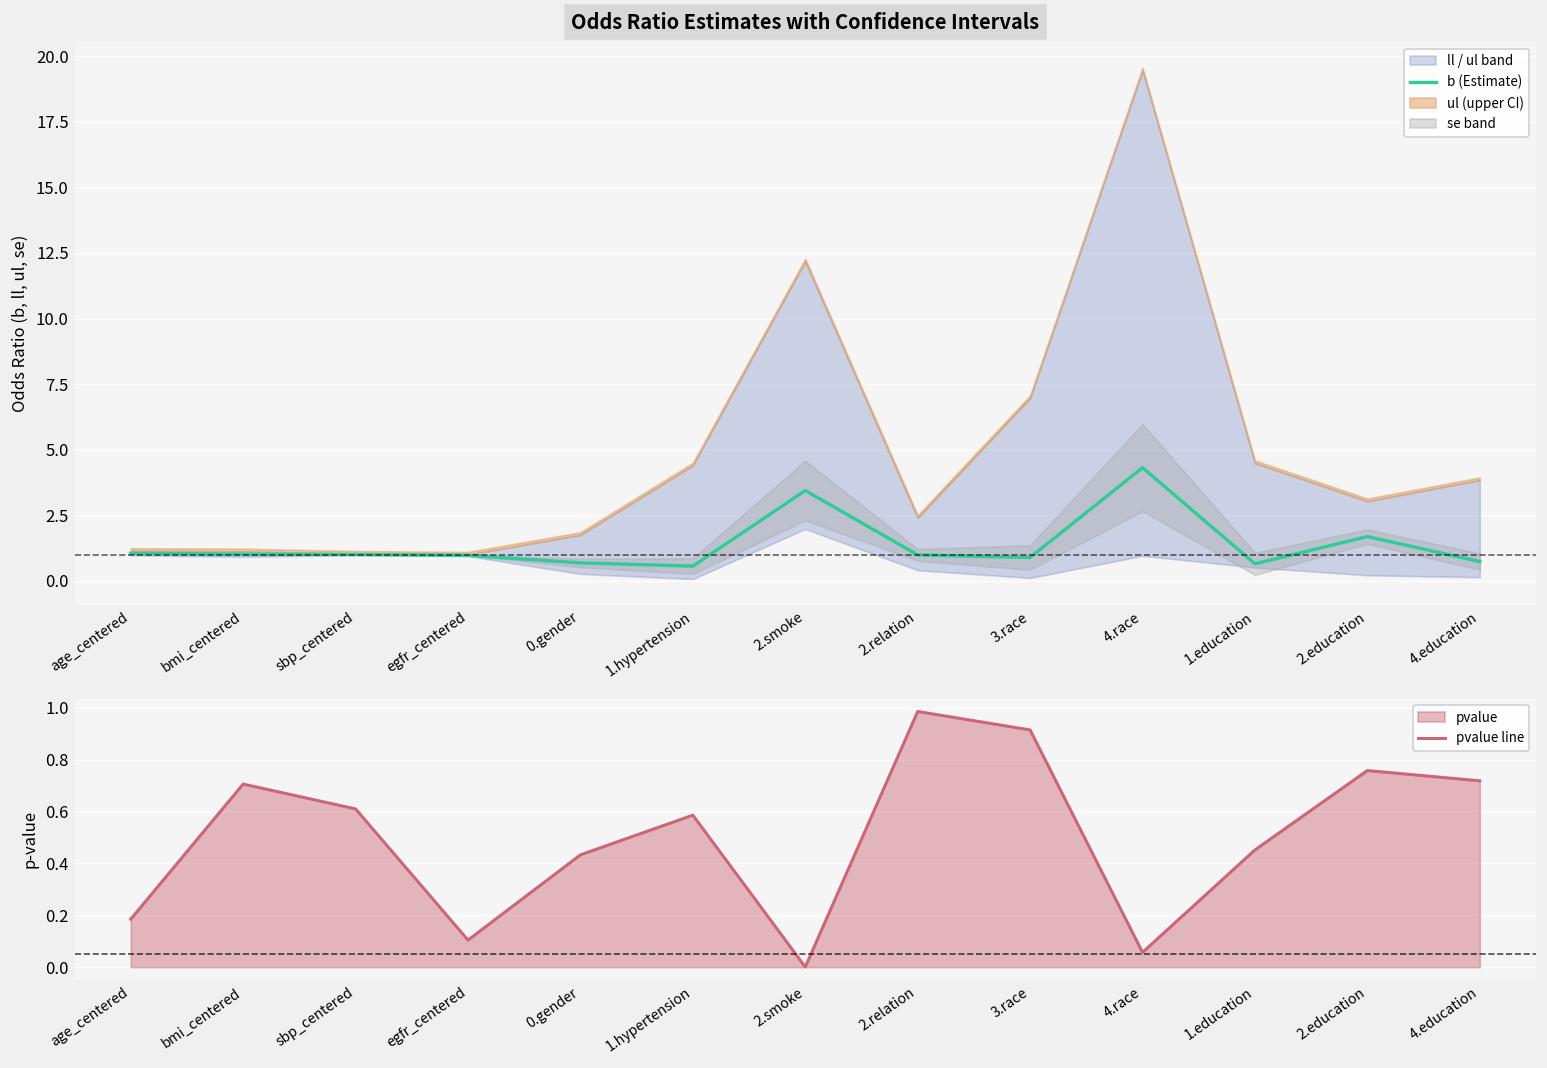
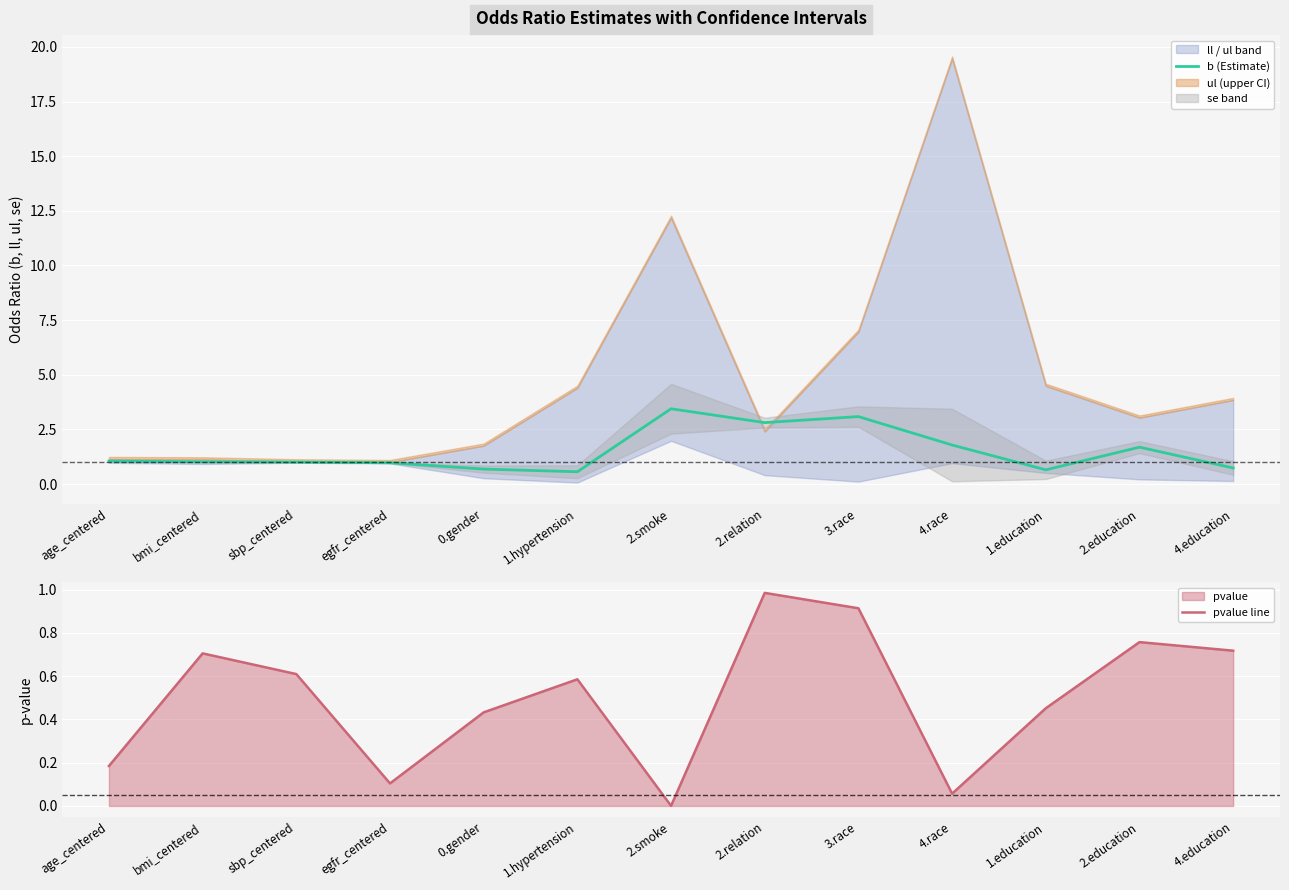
  {
    "Odds Ratio Estimates with Confidence Intervals": {
      "b (Estimate)": {
        "0.gender": 0.7,
        "1.hypertension": 0.6,
        "2.smoke": 3.4,
-       "2.relation": 1.0,
-       "3.race": 0.9,
-       "4.race": 4.3,
+       "2.relation": 2.8,
+       "3.race": 3.1,
+       "4.race": 1.8,
        "1.education": 0.7,
        "2.education": 1.7,
        "4.education": 0.7
      }
    }
  }
